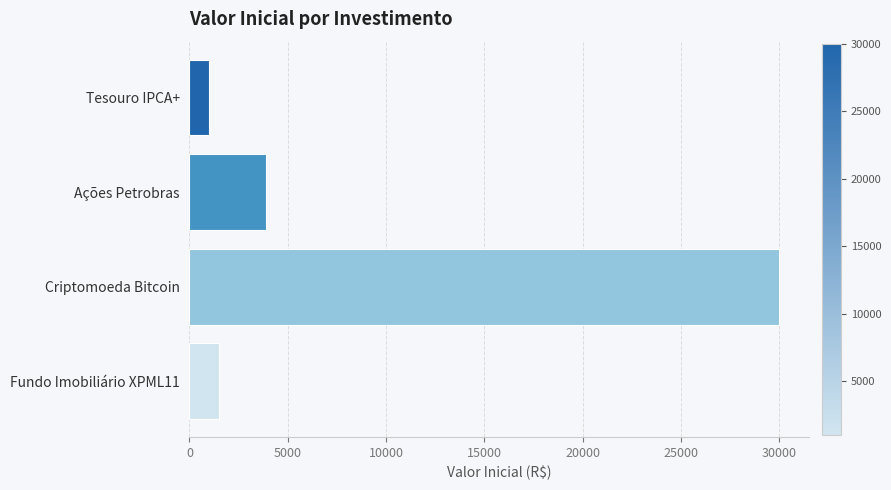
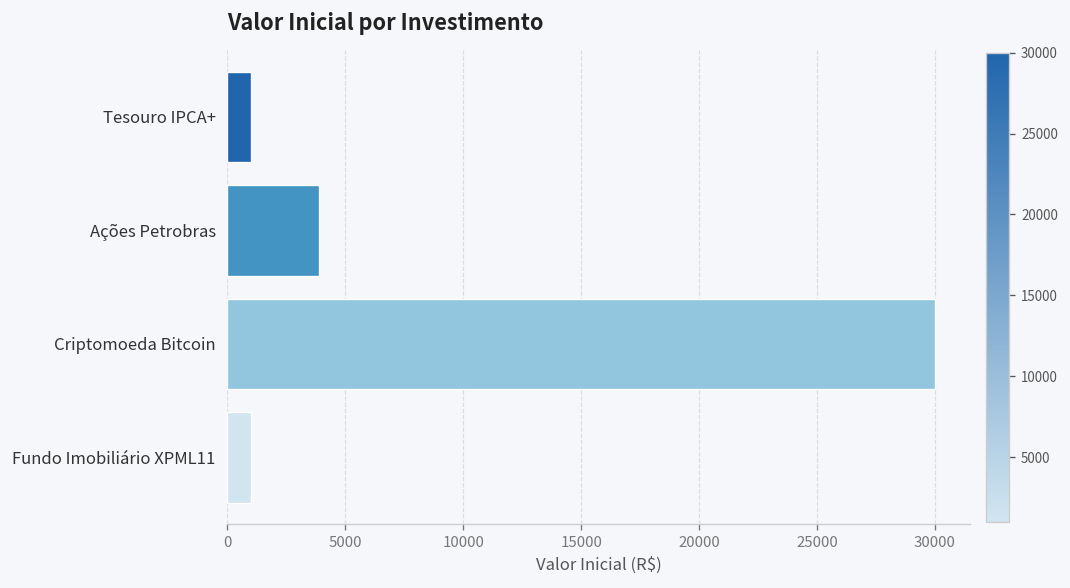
  {
    "Tesouro IPCA+": 1000,
    "Ações Petrobras": 3900,
    "Criptomoeda Bitcoin": 30000,
-   "Fundo Imobiliário XPML11": 1500
+   "Fundo Imobiliário XPML11": 1000
  }
